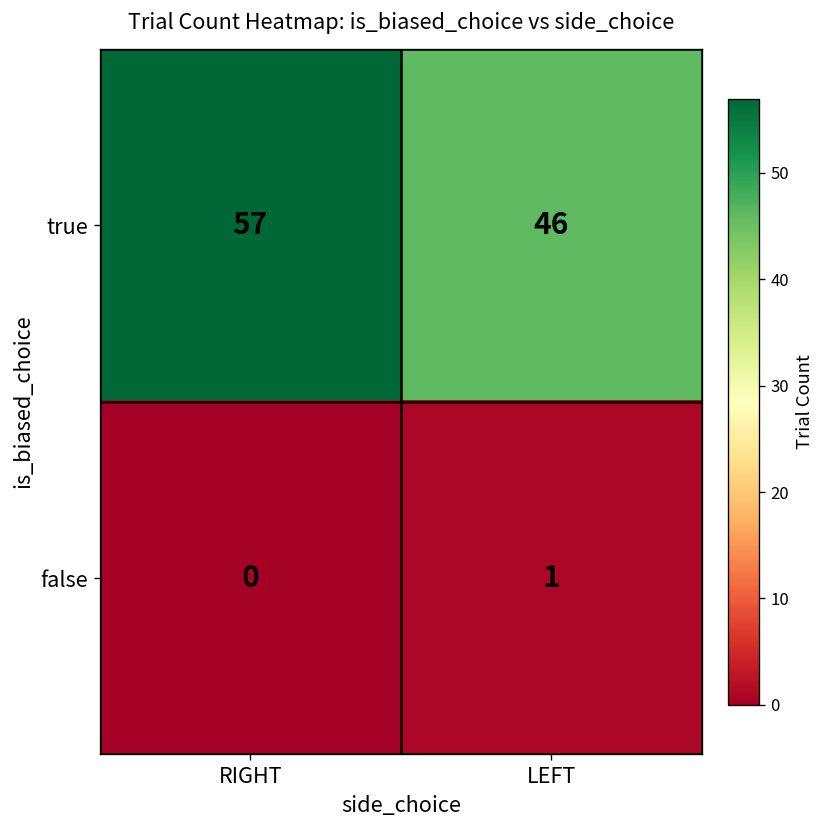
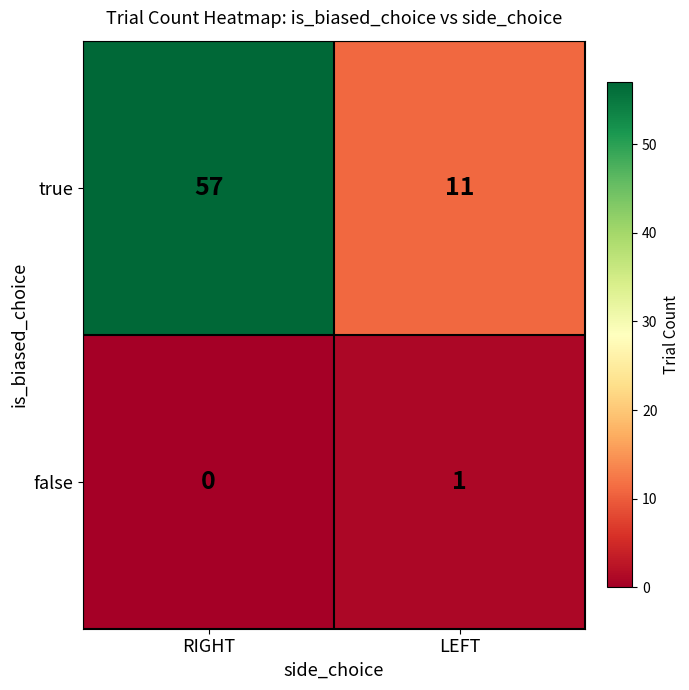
  {
    "true": {
      "RIGHT": 57,
-     "LEFT": 46
+     "LEFT": 11
    },
    "false": {
      "RIGHT": 0,
      "LEFT": 1
    }
  }
